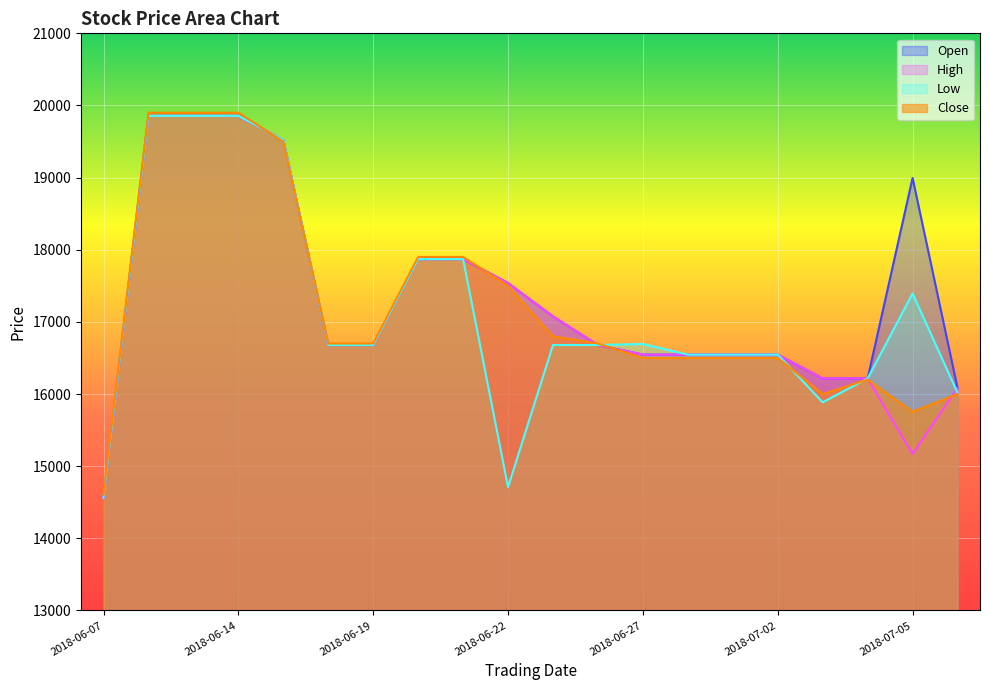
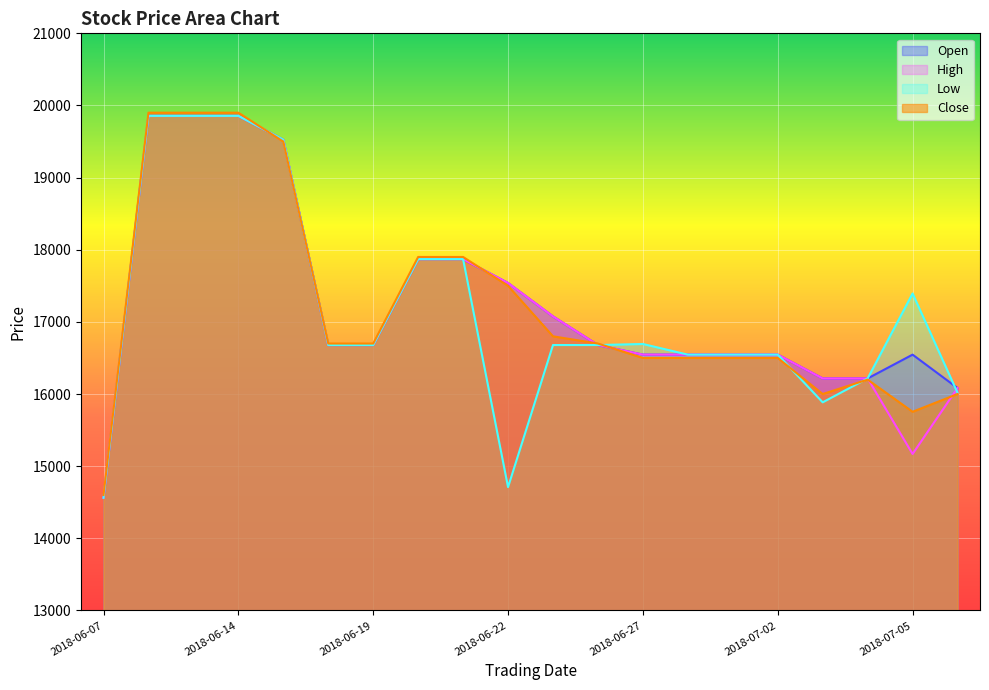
  {
    "Open": {
-     "2018-07-05": 19000
+     "2018-07-05": 16500
    },
    "High": {
      "2018-07-05": 15200
    },
    "Low": {
      "2018-06-22": 14700,
      "2018-06-27": 16700,
      "2018-07-05": 17400
    },
    "Close": {
      "2018-06-07": 14600,
      "2018-06-14": 19900,
      "2018-06-22": 17500,
      "2018-06-27": 16500,
      "2018-07-02": 16500,
      "2018-07-05": 15800
    }
  }
